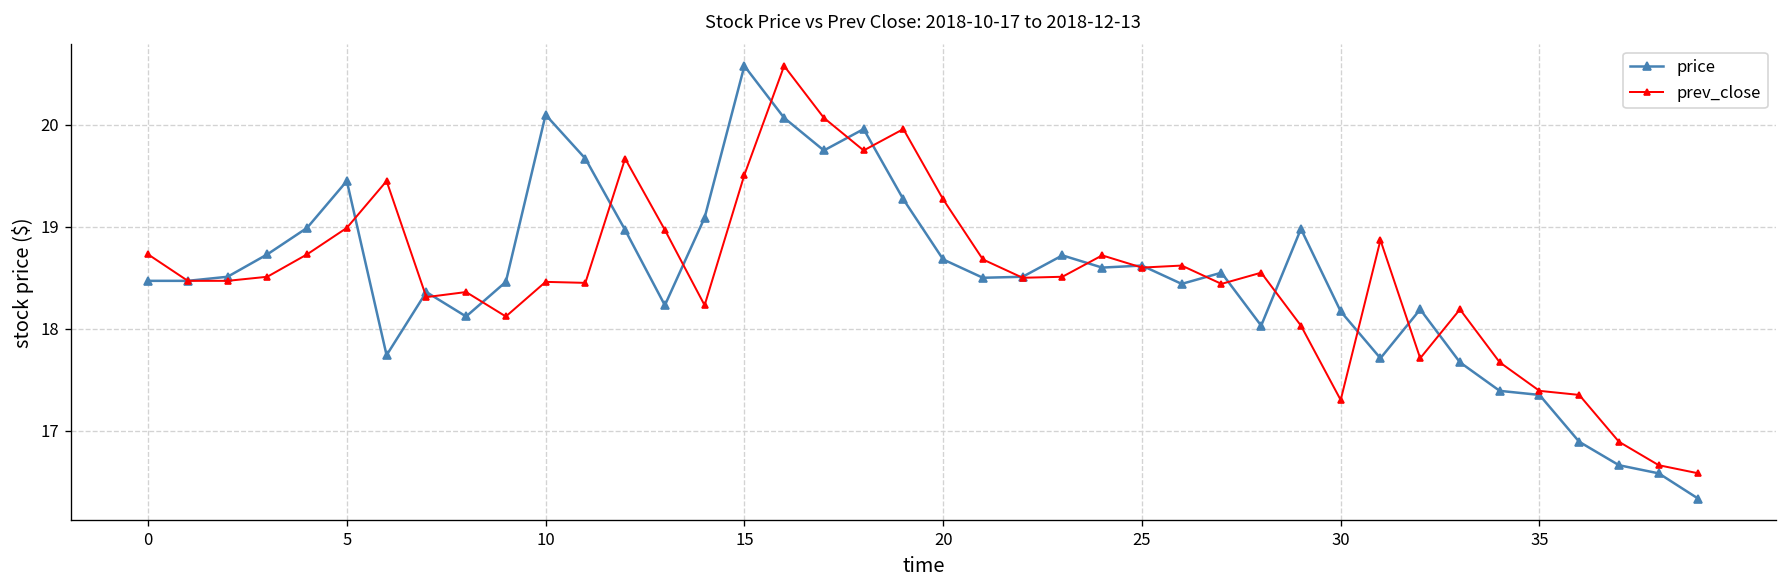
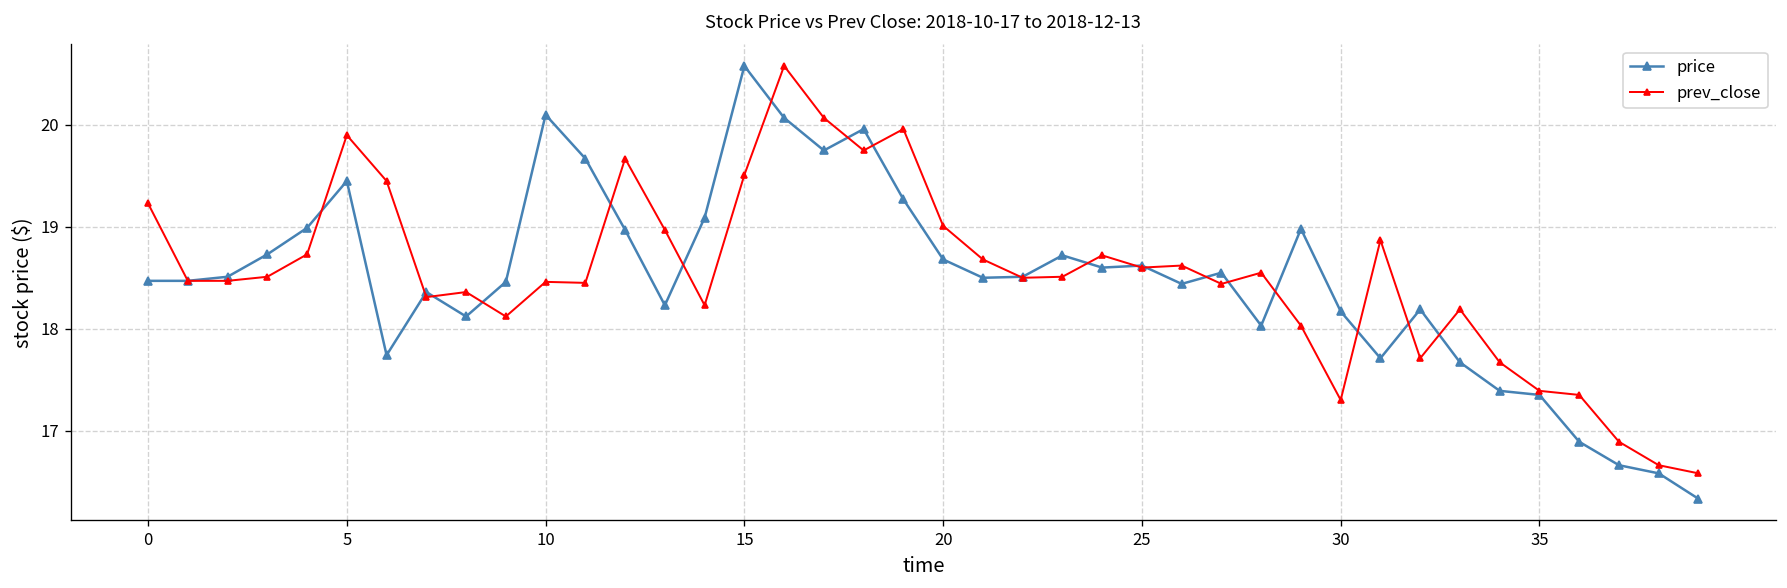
  {
    "price": {
      "0": 18.5,
      "5": 19.5,
      "10": 20.1,
      "15": 20.6,
      "20": 18.7,
      "30": 18.2,
      "35": 17.4
    },
    "prev_close": {
-     "0": 18.7,
-     "5": 19.0,
+     "0": 19.2,
+     "5": 19.9,
      "10": 18.5,
      "15": 19.5,
-     "20": 19.3,
+     "20": 19.0,
      "30": 17.3,
      "35": 17.4
    }
  }
